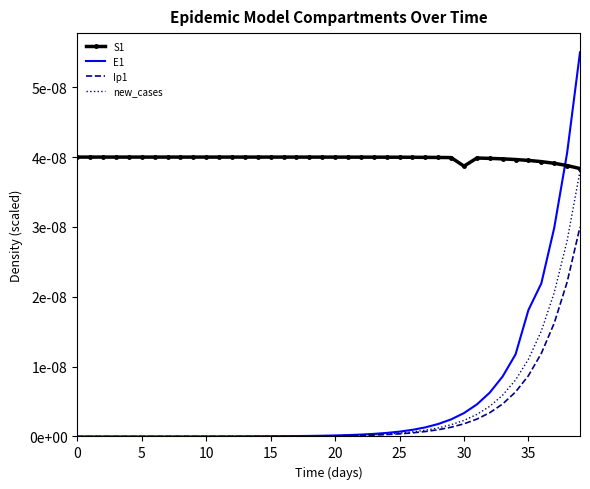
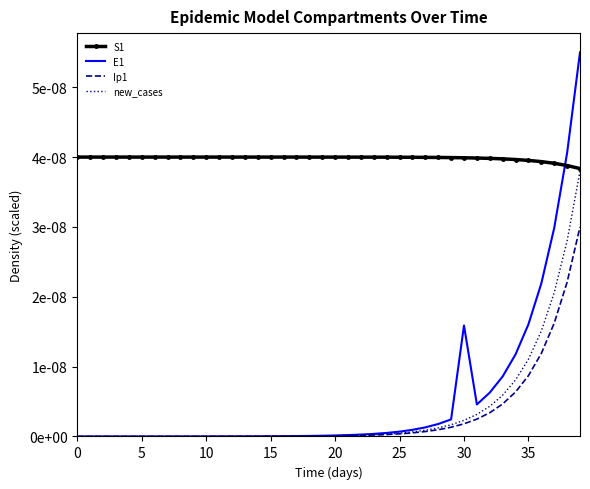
  {
    "S1": {
      "0": 0.000000040,
      "5": 0.000000040,
      "10": 0.000000040,
      "15": 0.000000040,
      "20": 0.000000040,
      "25": 0.000000040,
-     "30": 0.000000039,
+     "30": 0.000000040,
      "35": 0.000000040
    },
    "E1": {
-     "30": 0.000000003,
-     "35": 0.000000018
+     "30": 0.000000016,
+     "35": 0.000000016
    }
  }
